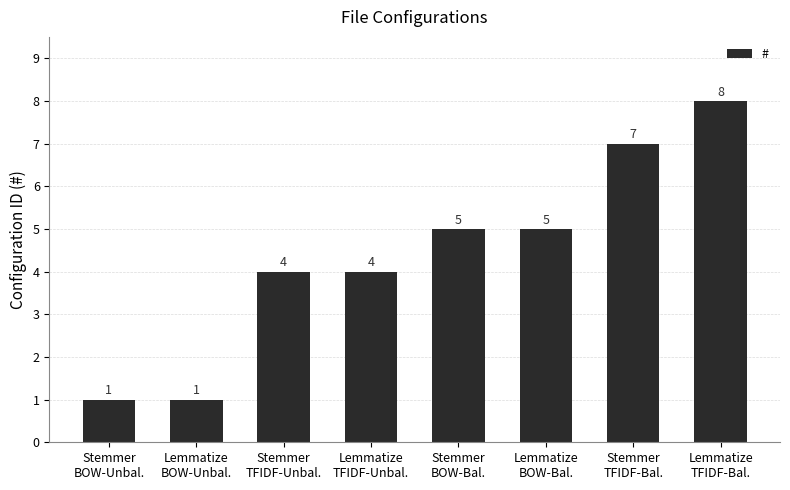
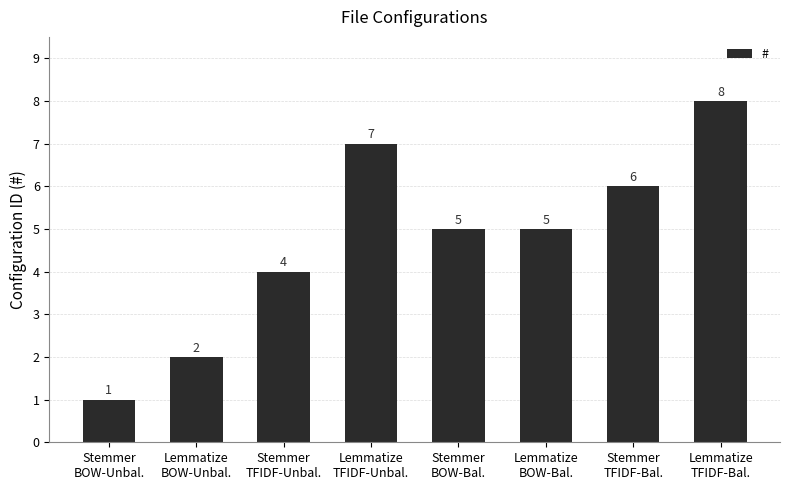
  {
    "Stemmer BOW-Unbal.": 1,
-   "Lemmatize BOW-Unbal.": 1,
+   "Lemmatize BOW-Unbal.": 2,
    "Stemmer TFIDF-Unbal.": 4,
-   "Lemmatize TFIDF-Unbal.": 4,
+   "Lemmatize TFIDF-Unbal.": 7,
    "Stemmer BOW-Bal.": 5,
    "Lemmatize BOW-Bal.": 5,
-   "Stemmer TFIDF-Bal.": 7,
+   "Stemmer TFIDF-Bal.": 6,
    "Lemmatize TFIDF-Bal.": 8
  }
